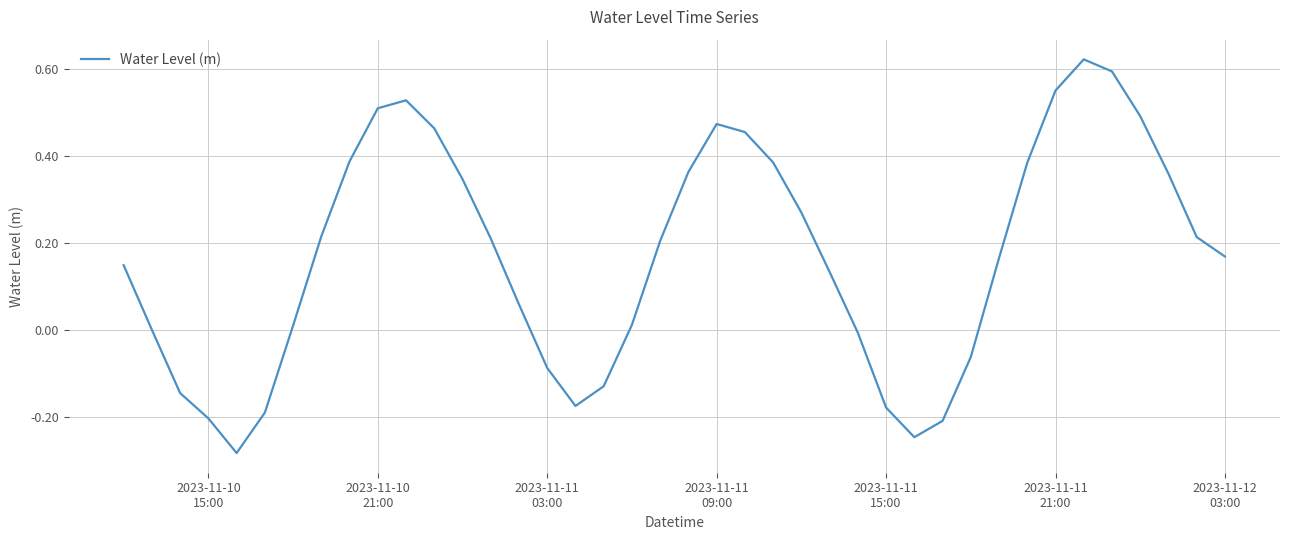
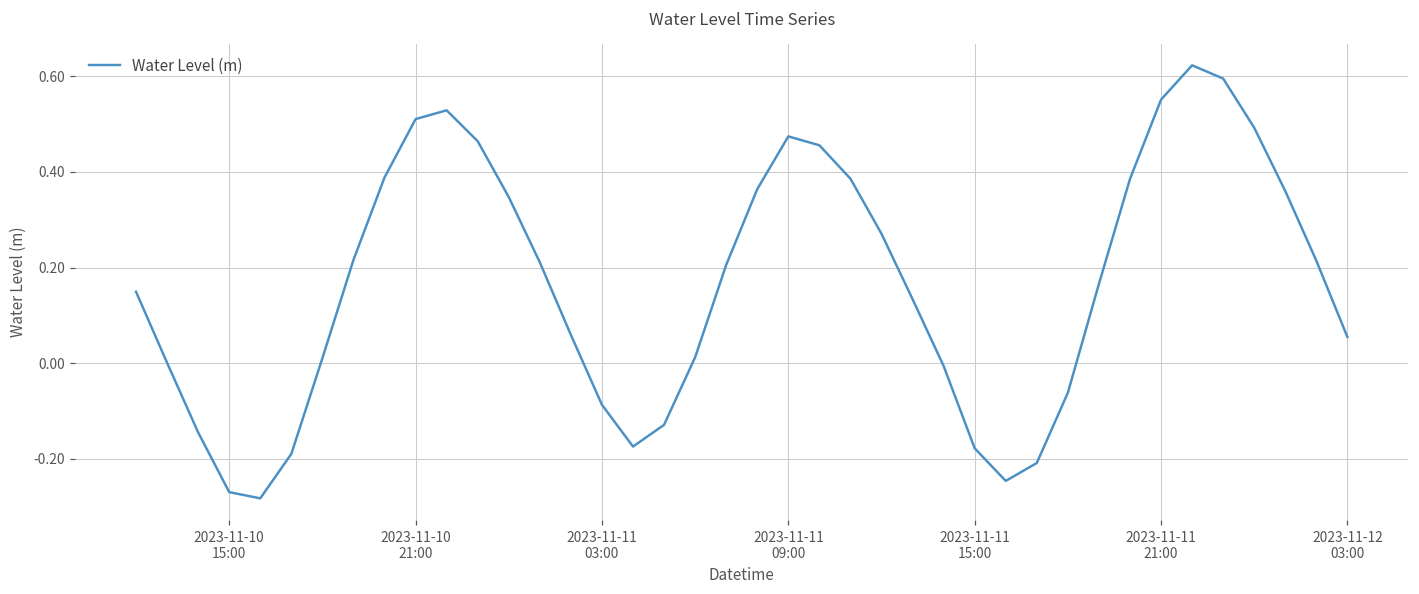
  {
-   "2023-11-10 15:00": -0.20,
+   "2023-11-10 15:00": -0.27,
    "2023-11-10 21:00": 0.51,
    "2023-11-11 03:00": -0.09,
    "2023-11-11 09:00": 0.47,
    "2023-11-11 15:00": -0.18,
    "2023-11-11 21:00": 0.55,
-   "2023-11-12 03:00": 0.17
+   "2023-11-12 03:00": 0.05
  }
